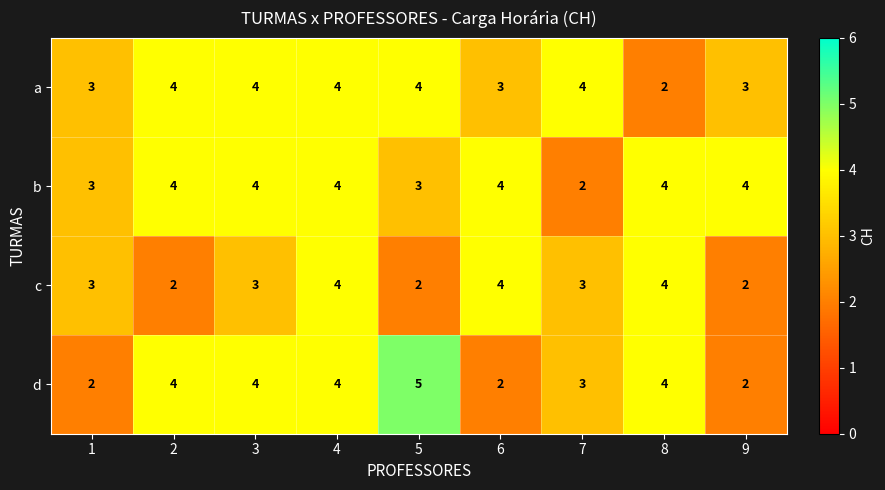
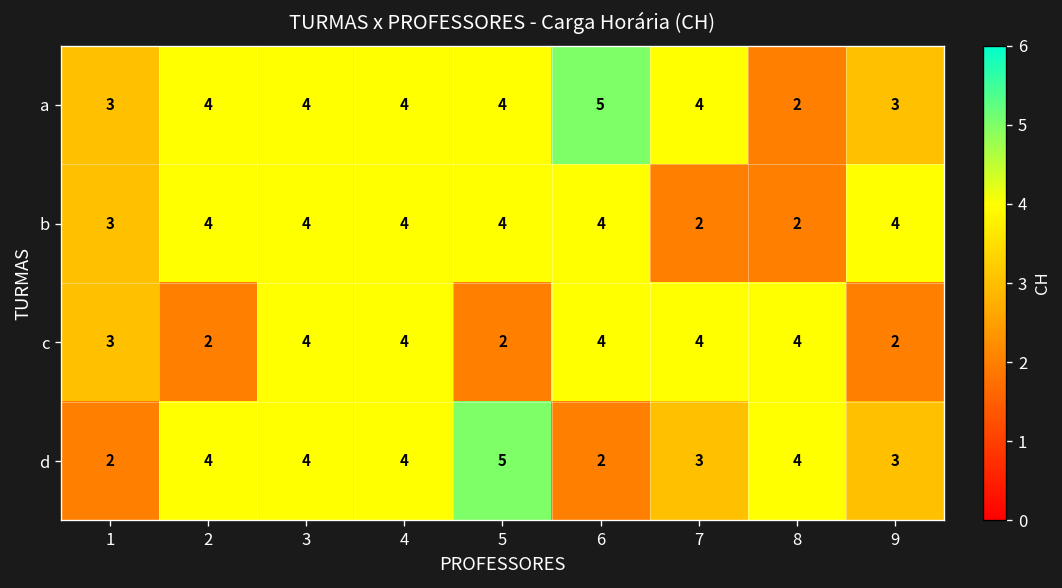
  {
    "a": {
      "1": 3,
      "2": 4,
      "3": 4,
      "4": 4,
      "5": 4,
-     "6": 3,
+     "6": 5,
      "7": 4,
      "8": 2,
      "9": 3
    },
    "b": {
      "1": 3,
      "2": 4,
      "3": 4,
      "4": 4,
-     "5": 3,
+     "5": 4,
      "6": 4,
      "7": 2,
-     "8": 4,
+     "8": 2,
      "9": 4
    },
    "c": {
      "1": 3,
      "2": 2,
-     "3": 3,
+     "3": 4,
      "4": 4,
      "5": 2,
      "6": 4,
-     "7": 3,
+     "7": 4,
      "8": 4,
      "9": 2
    },
    "d": {
      "1": 2,
      "2": 4,
      "3": 4,
      "4": 4,
      "5": 5,
      "6": 2,
      "7": 3,
      "8": 4,
-     "9": 2
+     "9": 3
    }
  }
